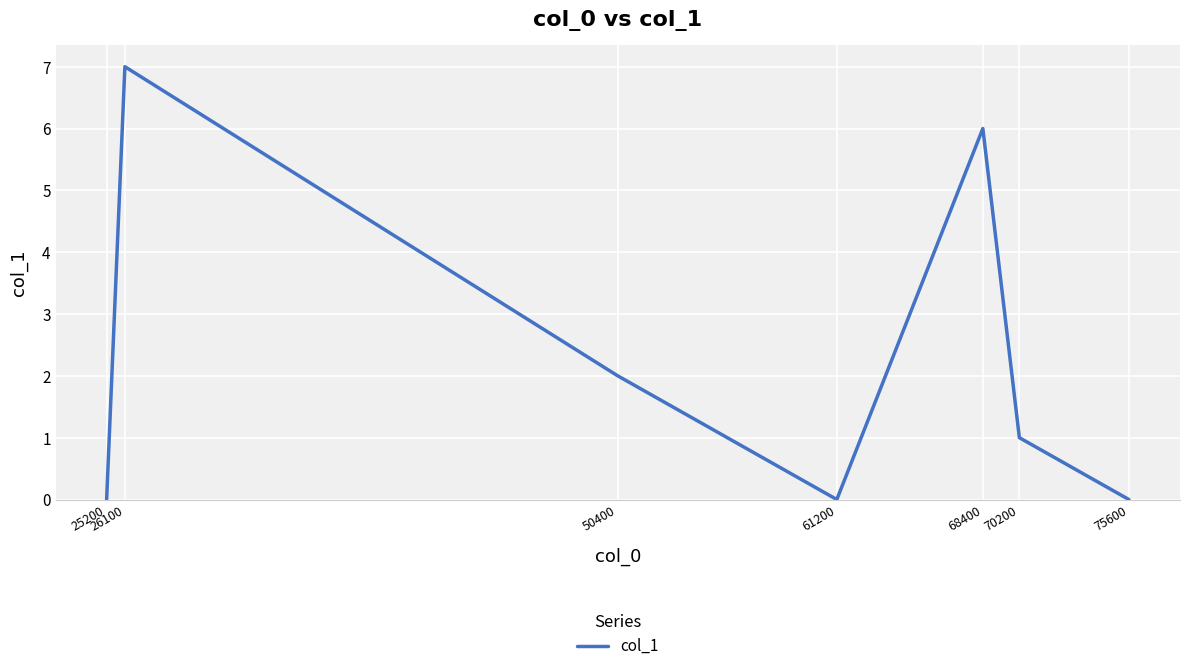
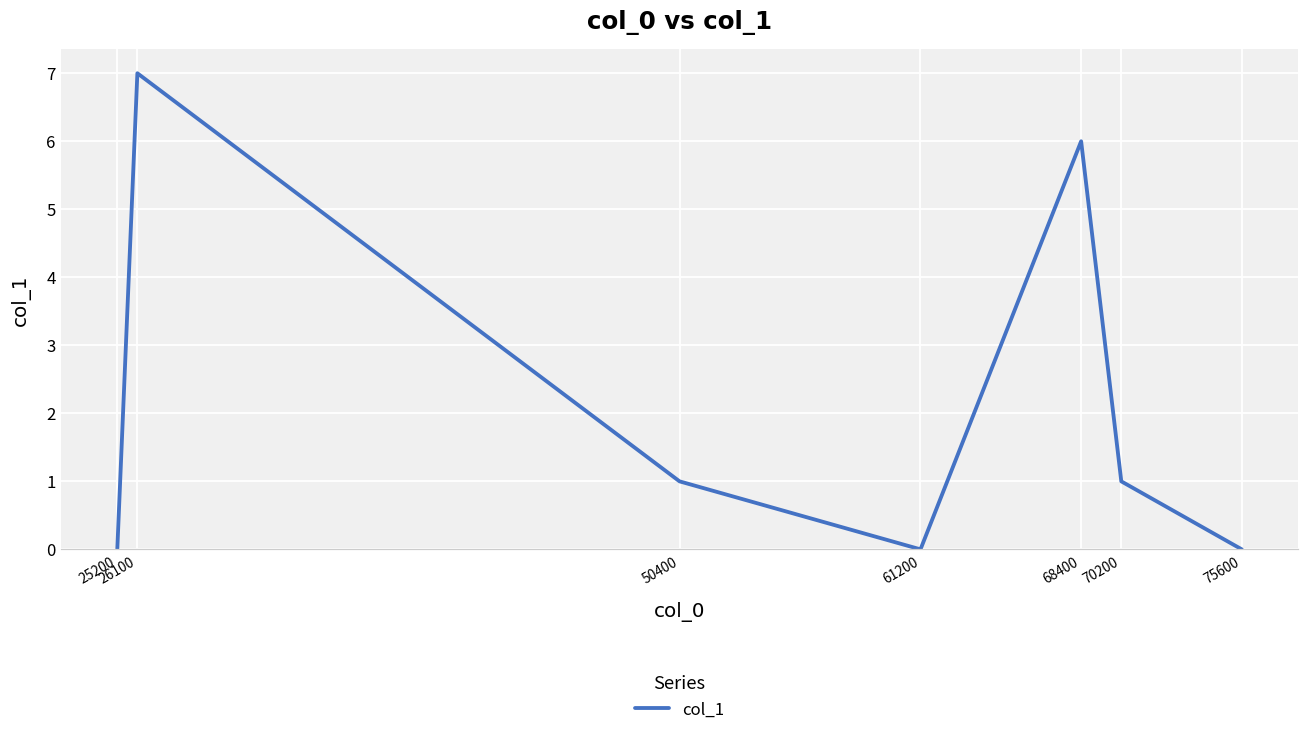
  {
    "25200": 0,
    "26100": 7,
-   "50400": 2,
+   "50400": 1,
    "61200": 0,
    "68400": 6,
    "70200": 1,
    "75600": 0
  }
